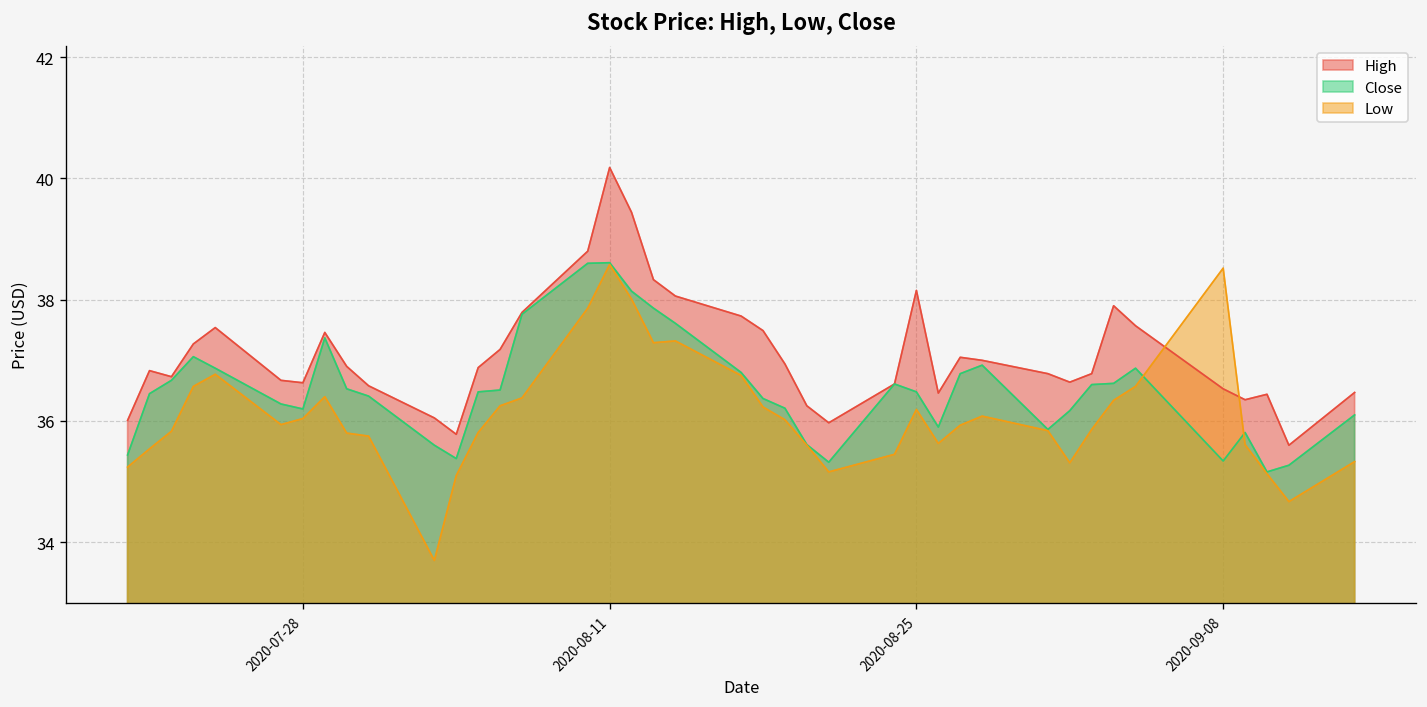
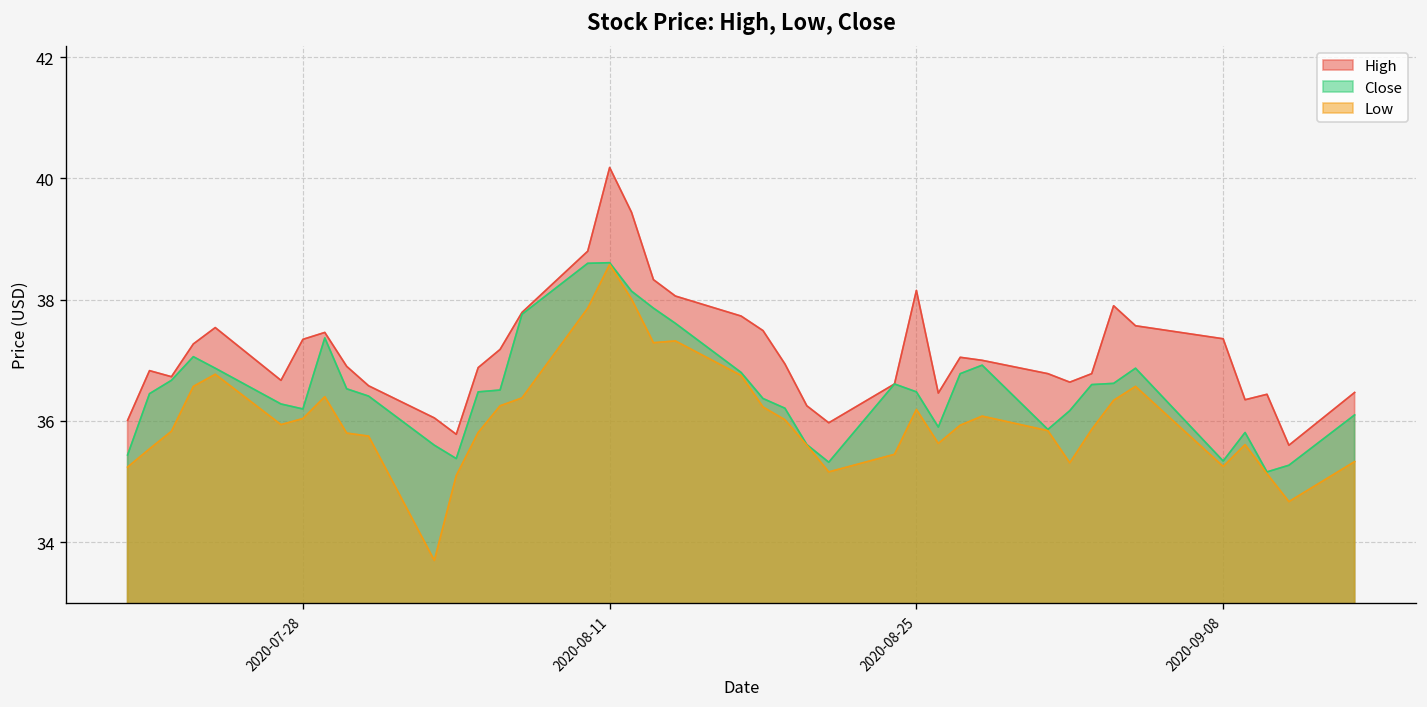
  {
    "High": {
-     "2020-07-28": 36.6,
+     "2020-07-28": 37.3,
      "2020-08-11": 40.2,
      "2020-08-25": 38.2,
-     "2020-09-08": 36.5
+     "2020-09-08": 37.4
    },
    "Close": {
      "2020-07-28": 36.2,
      "2020-08-25": 36.5,
      "2020-09-08": 35.3
    },
    "Low": {
      "2020-07-28": 36.0,
      "2020-08-25": 36.2,
-     "2020-09-08": 38.5
+     "2020-09-08": 35.3
    }
  }
